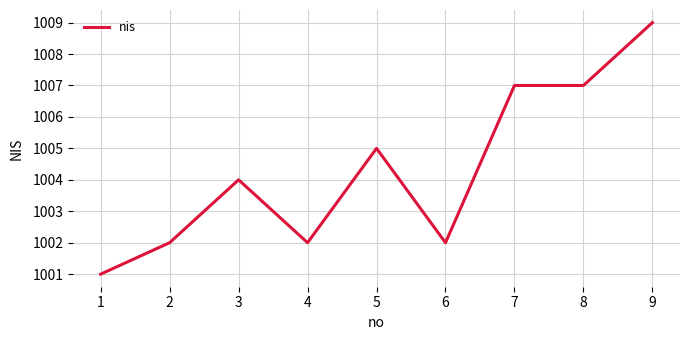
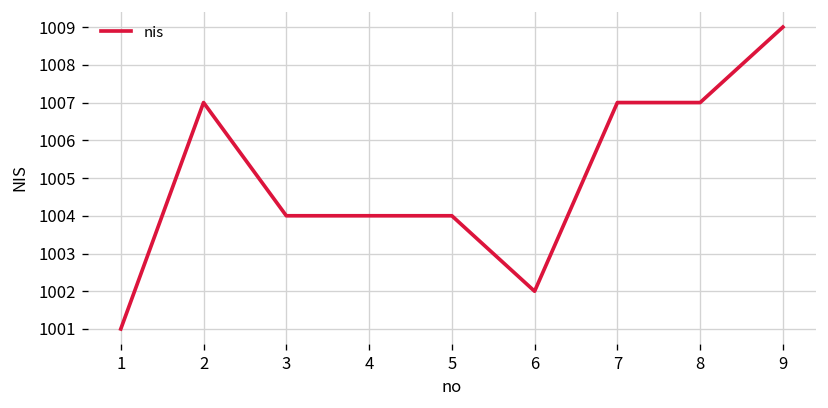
  {
    "1": 1001,
-   "2": 1002,
+   "2": 1007,
    "3": 1004,
-   "4": 1002,
-   "5": 1005,
+   "4": 1004,
+   "5": 1004,
    "6": 1002,
    "7": 1007,
    "8": 1007,
    "9": 1009
  }
